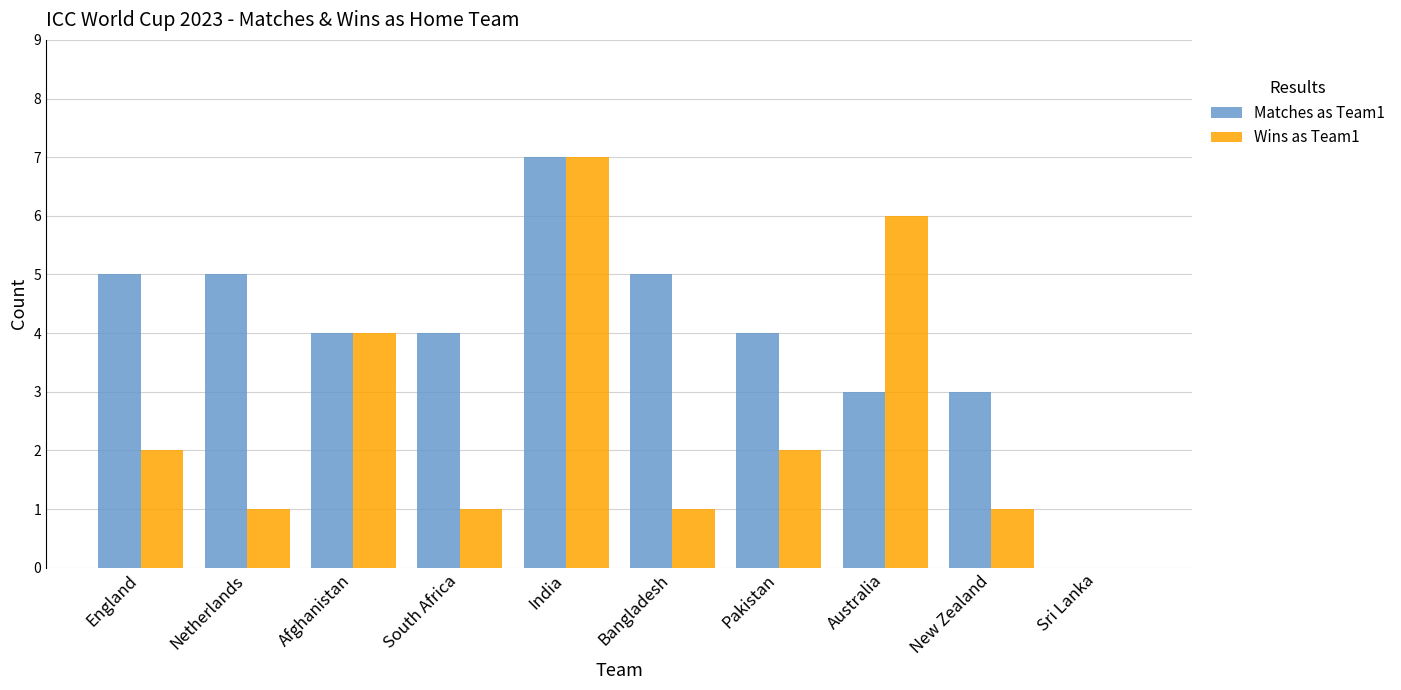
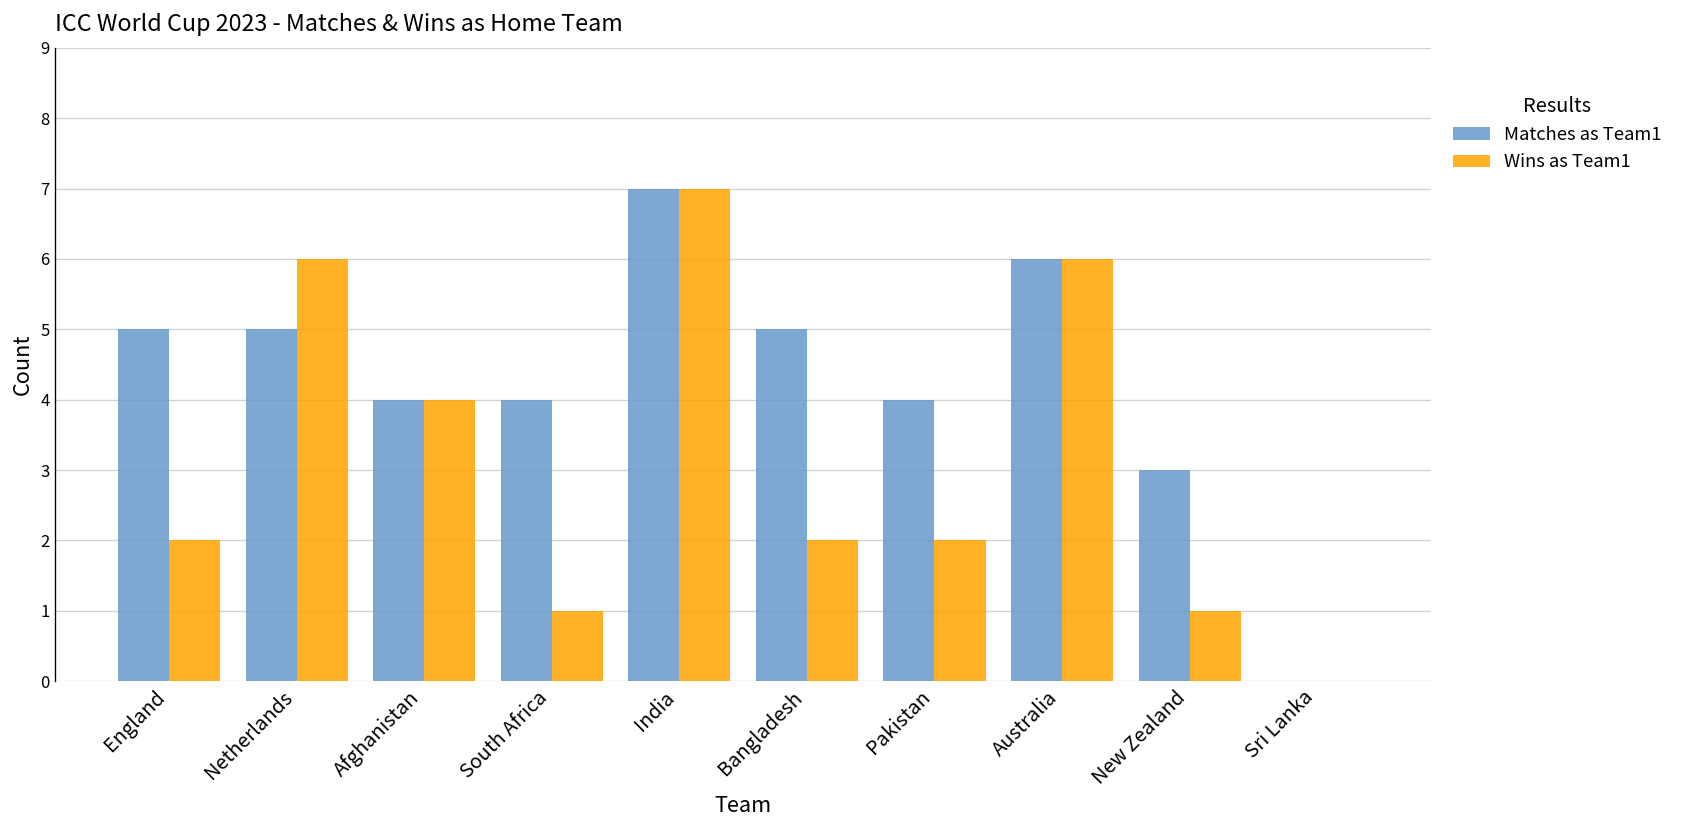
  {
    "Matches as Team1": {
      "England": 5,
      "Netherlands": 5,
      "Afghanistan": 4,
      "South Africa": 4,
      "India": 7,
      "Bangladesh": 5,
      "Pakistan": 4,
-     "Australia": 3,
+     "Australia": 6,
      "New Zealand": 3,
      "Sri Lanka": 0
    },
    "Wins as Team1": {
      "England": 2,
-     "Netherlands": 1,
+     "Netherlands": 6,
      "Afghanistan": 4,
      "South Africa": 1,
      "India": 7,
-     "Bangladesh": 1,
+     "Bangladesh": 2,
      "Pakistan": 2,
      "Australia": 6,
      "New Zealand": 1,
      "Sri Lanka": 0
    }
  }
